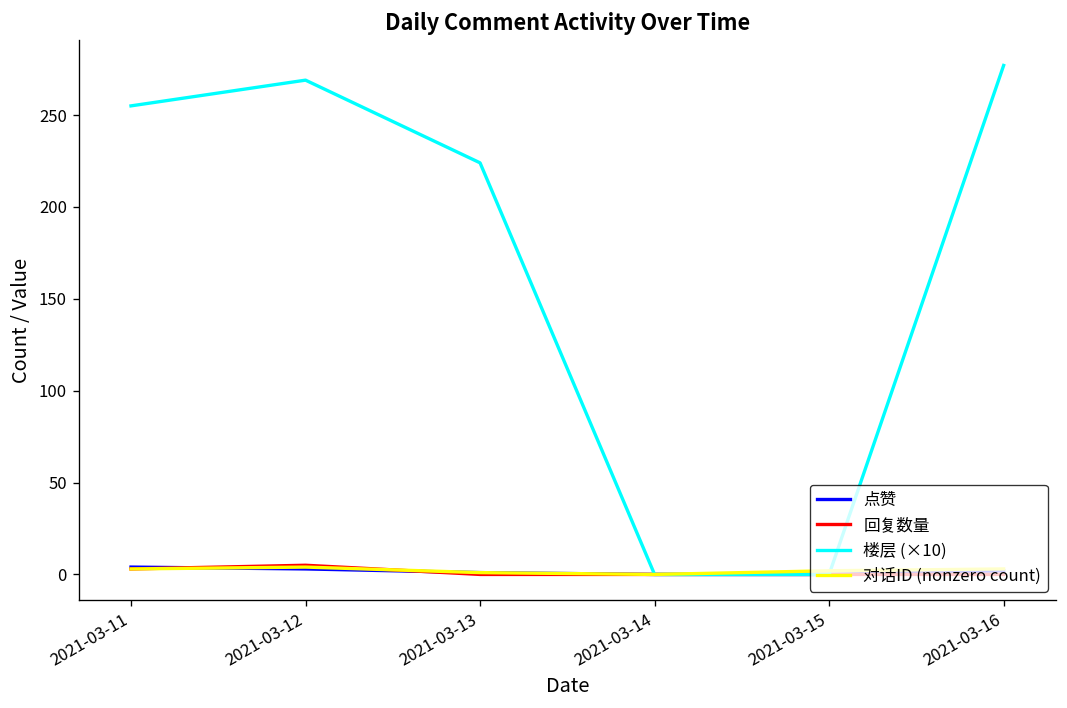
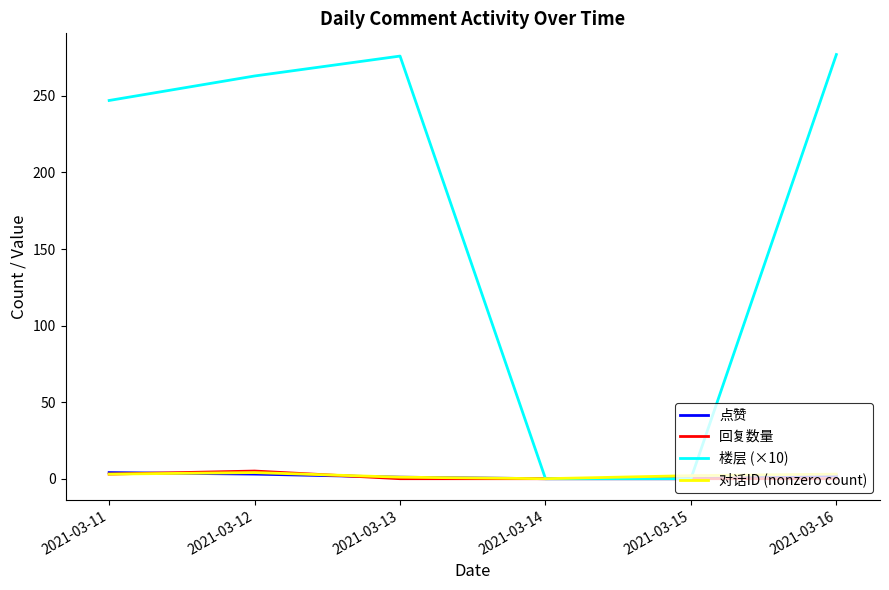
  {
    "楼层 (×10)": {
-     "2021-03-11": 255,
-     "2021-03-12": 269,
-     "2021-03-13": 224,
+     "2021-03-11": 247,
+     "2021-03-12": 263,
+     "2021-03-13": 276,
      "2021-03-16": 277
    }
  }
